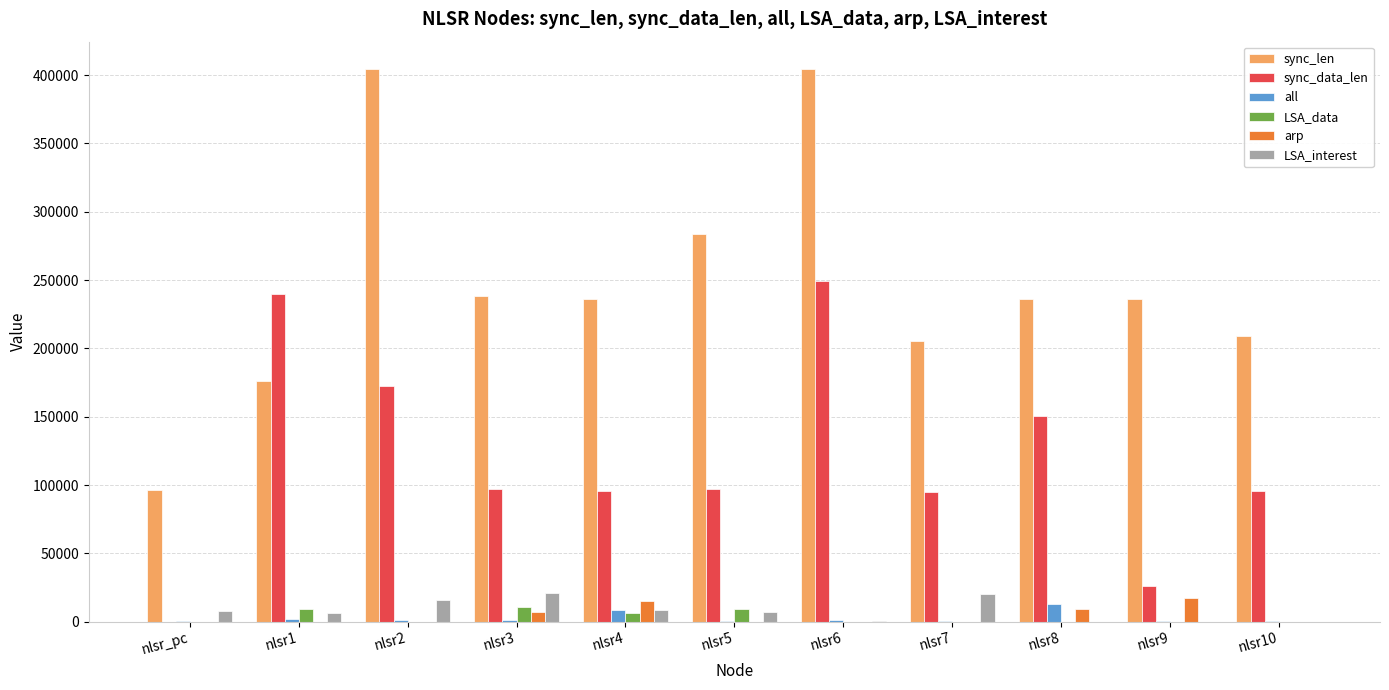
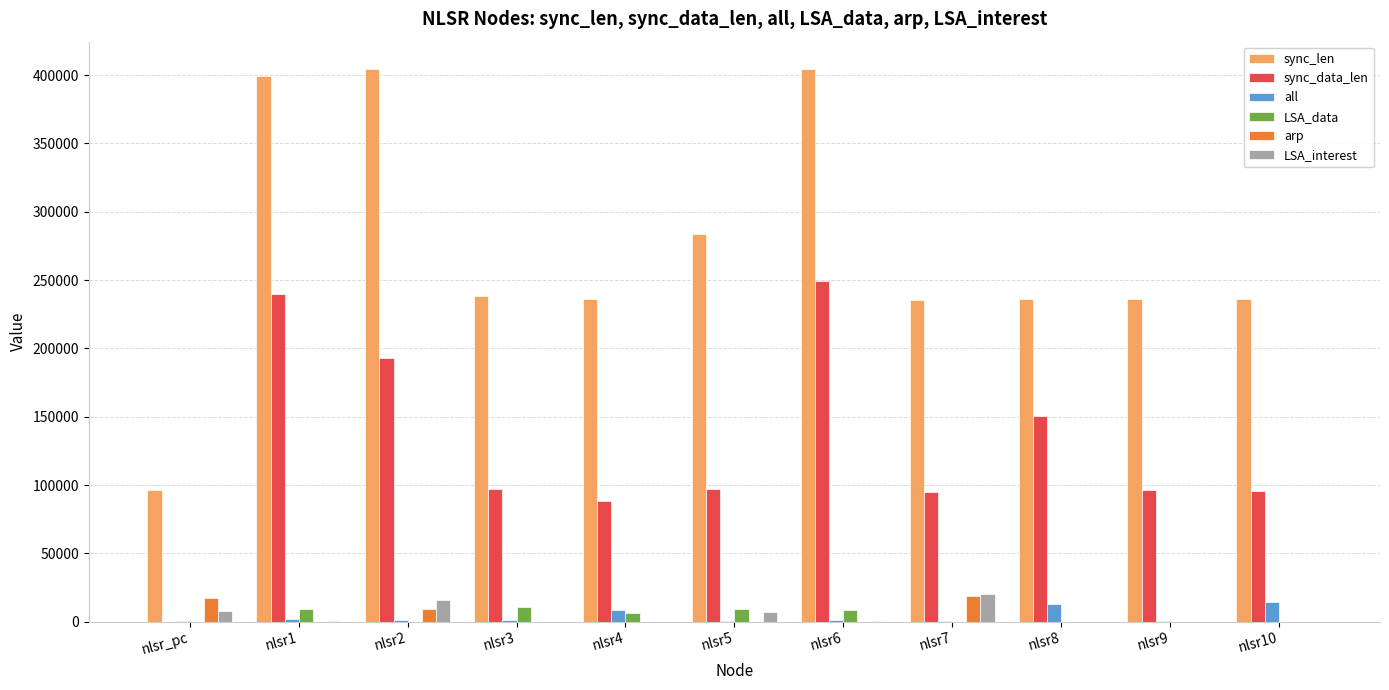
  {
    "sync_len": {
      "nlsr_pc": 97000,
-     "nlsr1": 176000,
+     "nlsr1": 399000,
      "nlsr2": 404000,
      "nlsr3": 238000,
      "nlsr4": 236000,
      "nlsr5": 284000,
      "nlsr6": 404000,
-     "nlsr7": 205000,
+     "nlsr7": 236000,
      "nlsr8": 236000,
      "nlsr9": 236000,
-     "nlsr10": 209000
+     "nlsr10": 236000
    },
    "sync_data_len": {
      "nlsr_pc": 0,
      "nlsr1": 240000,
-     "nlsr2": 173000,
+     "nlsr2": 193000,
      "nlsr3": 97000,
-     "nlsr4": 96000,
+     "nlsr4": 89000,
      "nlsr5": 97000,
      "nlsr6": 249000,
      "nlsr7": 95000,
      "nlsr8": 151000,
-     "nlsr9": 26000,
+     "nlsr9": 96000,
      "nlsr10": 96000
    },
    "all": {
      "nlsr1": 2000,
      "nlsr4": 9000,
      "nlsr8": 13000,
-     "nlsr10": 1000
+     "nlsr10": 14000
    },
    "LSA_data": {
      "nlsr_pc": 0,
      "nlsr1": 10000,
      "nlsr3": 11000,
      "nlsr4": 6000,
      "nlsr5": 10000,
-     "nlsr6": 0
+     "nlsr6": 8000
    },
    "arp": {
-     "nlsr_pc": 0,
-     "nlsr2": 0,
-     "nlsr3": 7000,
-     "nlsr4": 15000,
-     "nlsr7": 0,
-     "nlsr8": 9000,
-     "nlsr9": 17000
+     "nlsr_pc": 17000,
+     "nlsr2": 9000,
+     "nlsr3": 0,
+     "nlsr4": 0,
+     "nlsr7": 19000,
+     "nlsr8": 0,
+     "nlsr9": 0
    },
    "LSA_interest": {
      "nlsr_pc": 8000,
-     "nlsr1": 6000,
+     "nlsr1": 0,
      "nlsr2": 16000,
-     "nlsr3": 21000,
-     "nlsr4": 9000,
+     "nlsr3": 0,
+     "nlsr4": 0,
      "nlsr5": 7000,
      "nlsr7": 21000
    }
  }
